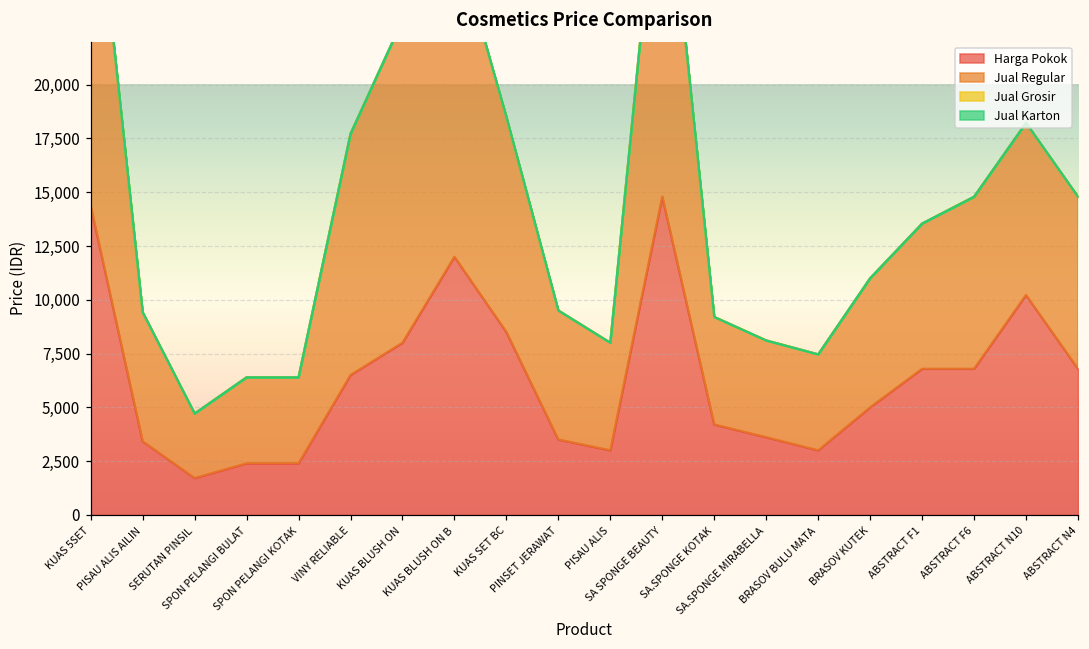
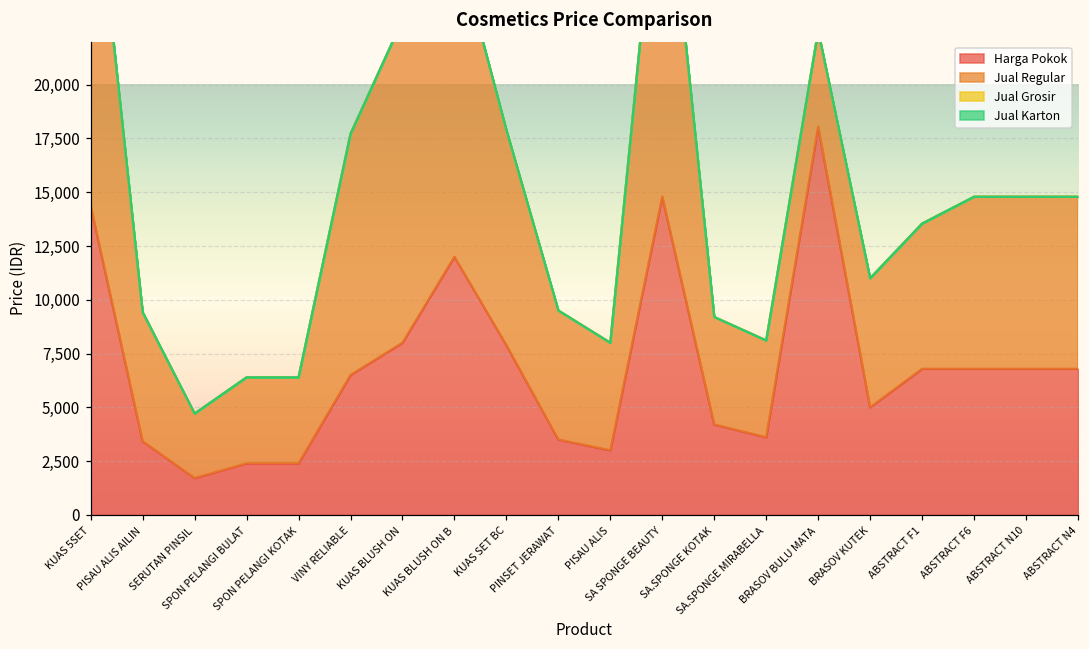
  {
    "Harga Pokok": {
      "KUAS 5SET": "14,400",
      "PISAU ALIS AILIN": "3,400",
      "SERUTAN PINSIL": "1,700",
      "SPON PELANGI BULAT": "2,400",
      "SPON PELANGI KOTAK": "2,400",
      "VINY RELIABLE": "6,500",
      "KUAS BLUSH ON": "8,000",
      "KUAS BLUSH ON B": "12,000",
-     "KUAS SET BC": "8,500",
+     "KUAS SET BC": "7,900",
      "PINSET JERAWAT": "3,500",
      "PISAU ALIS": "3,000",
      "SA SPONGE BEAUTY": "14,800",
      "SA.SPONGE KOTAK": "4,200",
      "SA.SPONGE MIRABELLA": "3,600",
-     "BRASOV BULU MATA": "3,000",
+     "BRASOV BULU MATA": "18,000",
      "BRASOV KUTEK": "5,000",
      "ABSTRACT F1": "6,800",
      "ABSTRACT F6": "6,800",
-     "ABSTRACT N10": "10,200",
+     "ABSTRACT N10": "6,800",
      "ABSTRACT N4": "6,800"
    }
  }
